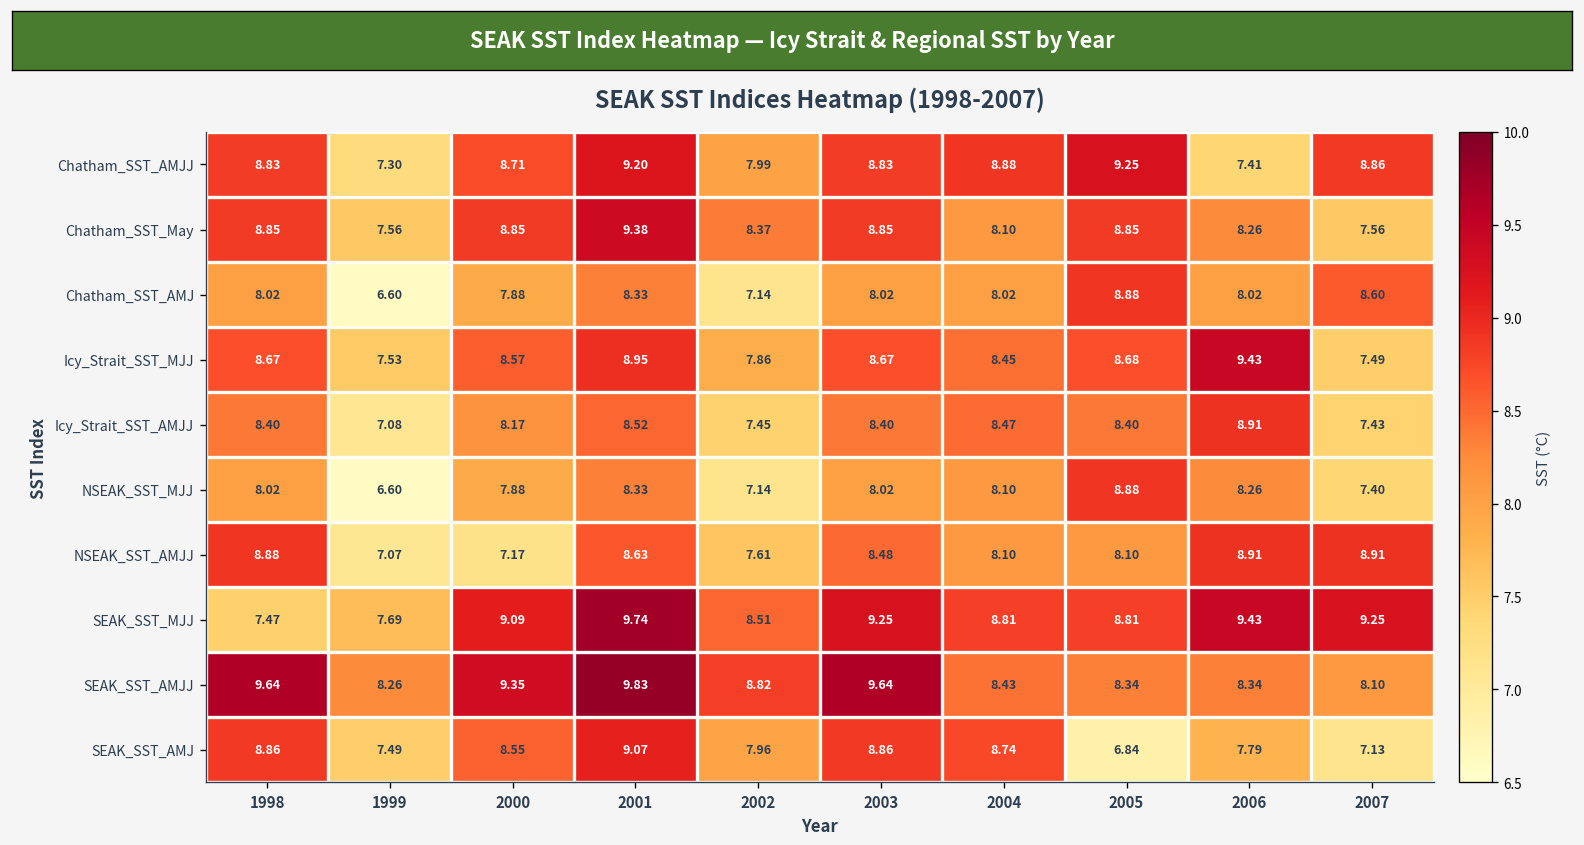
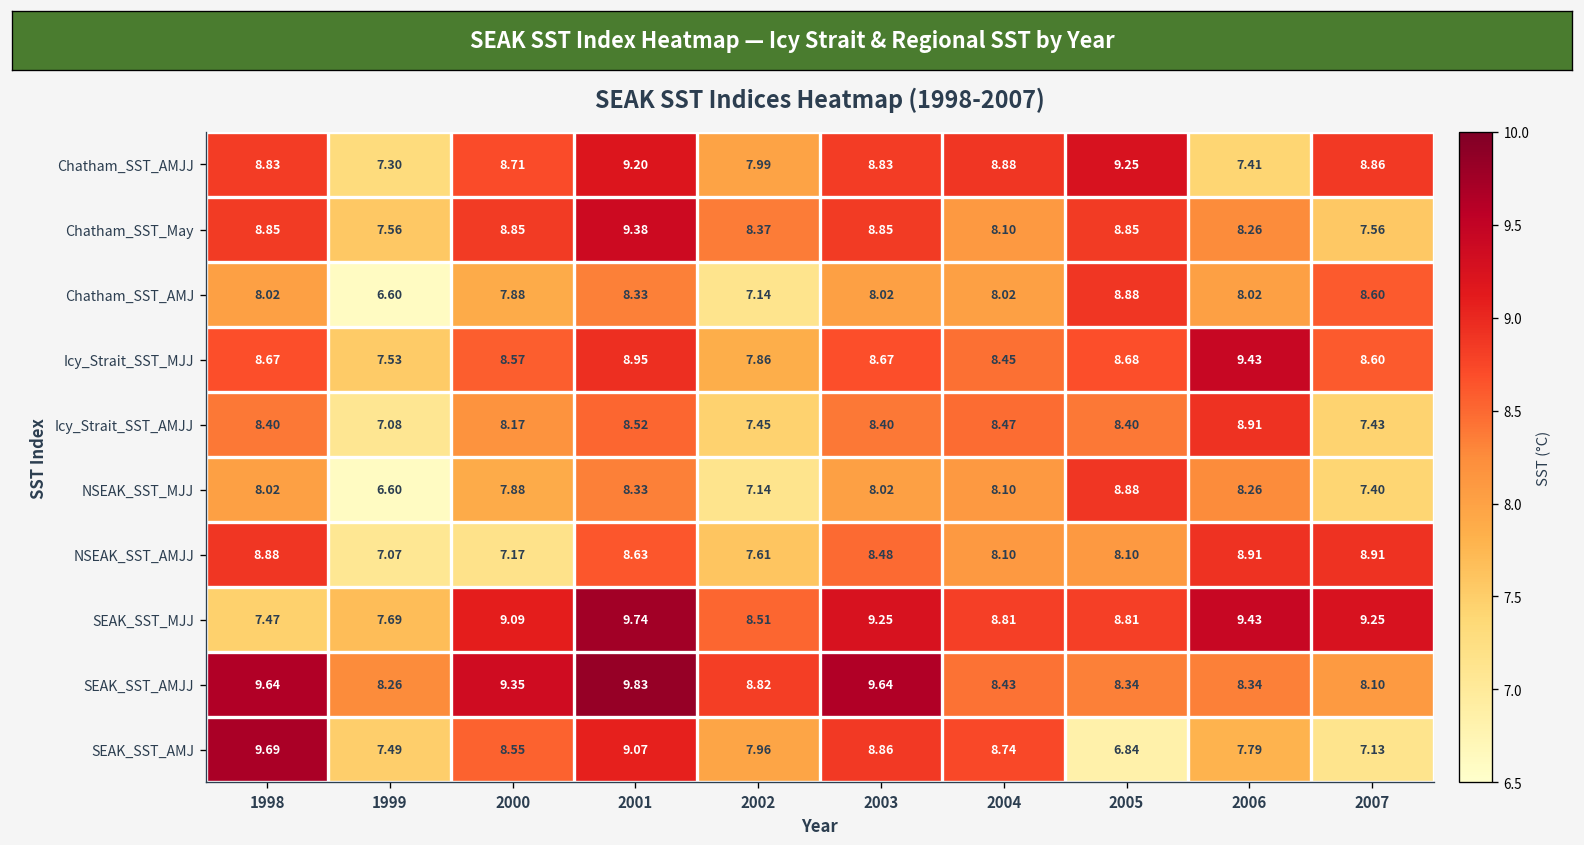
  {
    "Chatham_SST_AMJJ": {
      "1998": 8.83,
      "1999": 7.30,
      "2000": 8.71,
      "2001": 9.20,
      "2002": 7.99,
      "2003": 8.83,
      "2004": 8.88,
      "2005": 9.25,
      "2006": 7.41,
      "2007": 8.86
    },
    "Chatham_SST_May": {
      "1998": 8.85,
      "1999": 7.56,
      "2000": 8.85,
      "2001": 9.38,
      "2002": 8.37,
      "2003": 8.85,
      "2004": 8.10,
      "2005": 8.85,
      "2006": 8.26,
      "2007": 7.56
    },
    "Chatham_SST_AMJ": {
      "1998": 8.02,
      "1999": 6.60,
      "2000": 7.88,
      "2001": 8.33,
      "2002": 7.14,
      "2003": 8.02,
      "2004": 8.02,
      "2005": 8.88,
      "2006": 8.02,
      "2007": 8.60
    },
    "Icy_Strait_SST_MJJ": {
      "1998": 8.67,
      "1999": 7.53,
      "2000": 8.57,
      "2001": 8.95,
      "2002": 7.86,
      "2003": 8.67,
      "2004": 8.45,
      "2005": 8.68,
      "2006": 9.43,
-     "2007": 7.49
+     "2007": 8.60
    },
    "Icy_Strait_SST_AMJJ": {
      "1998": 8.40,
      "1999": 7.08,
      "2000": 8.17,
      "2001": 8.52,
      "2002": 7.45,
      "2003": 8.40,
      "2004": 8.47,
      "2005": 8.40,
      "2006": 8.91,
      "2007": 7.43
    },
    "NSEAK_SST_MJJ": {
      "1998": 8.02,
      "1999": 6.60,
      "2000": 7.88,
      "2001": 8.33,
      "2002": 7.14,
      "2003": 8.02,
      "2004": 8.10,
      "2005": 8.88,
      "2006": 8.26,
      "2007": 7.40
    },
    "NSEAK_SST_AMJJ": {
      "1998": 8.88,
      "1999": 7.07,
      "2000": 7.17,
      "2001": 8.63,
      "2002": 7.61,
      "2003": 8.48,
      "2004": 8.10,
      "2005": 8.10,
      "2006": 8.91,
      "2007": 8.91
    },
    "SEAK_SST_MJJ": {
      "1998": 7.47,
      "1999": 7.69,
      "2000": 9.09,
      "2001": 9.74,
      "2002": 8.51,
      "2003": 9.25,
      "2004": 8.81,
      "2005": 8.81,
      "2006": 9.43,
      "2007": 9.25
    },
    "SEAK_SST_AMJJ": {
      "1998": 9.64,
      "1999": 8.26,
      "2000": 9.35,
      "2001": 9.83,
      "2002": 8.82,
      "2003": 9.64,
      "2004": 8.43,
      "2005": 8.34,
      "2006": 8.34,
      "2007": 8.10
    },
    "SEAK_SST_AMJ": {
-     "1998": 8.86,
+     "1998": 9.69,
      "1999": 7.49,
      "2000": 8.55,
      "2001": 9.07,
      "2002": 7.96,
      "2003": 8.86,
      "2004": 8.74,
      "2005": 6.84,
      "2006": 7.79,
      "2007": 7.13
    }
  }
